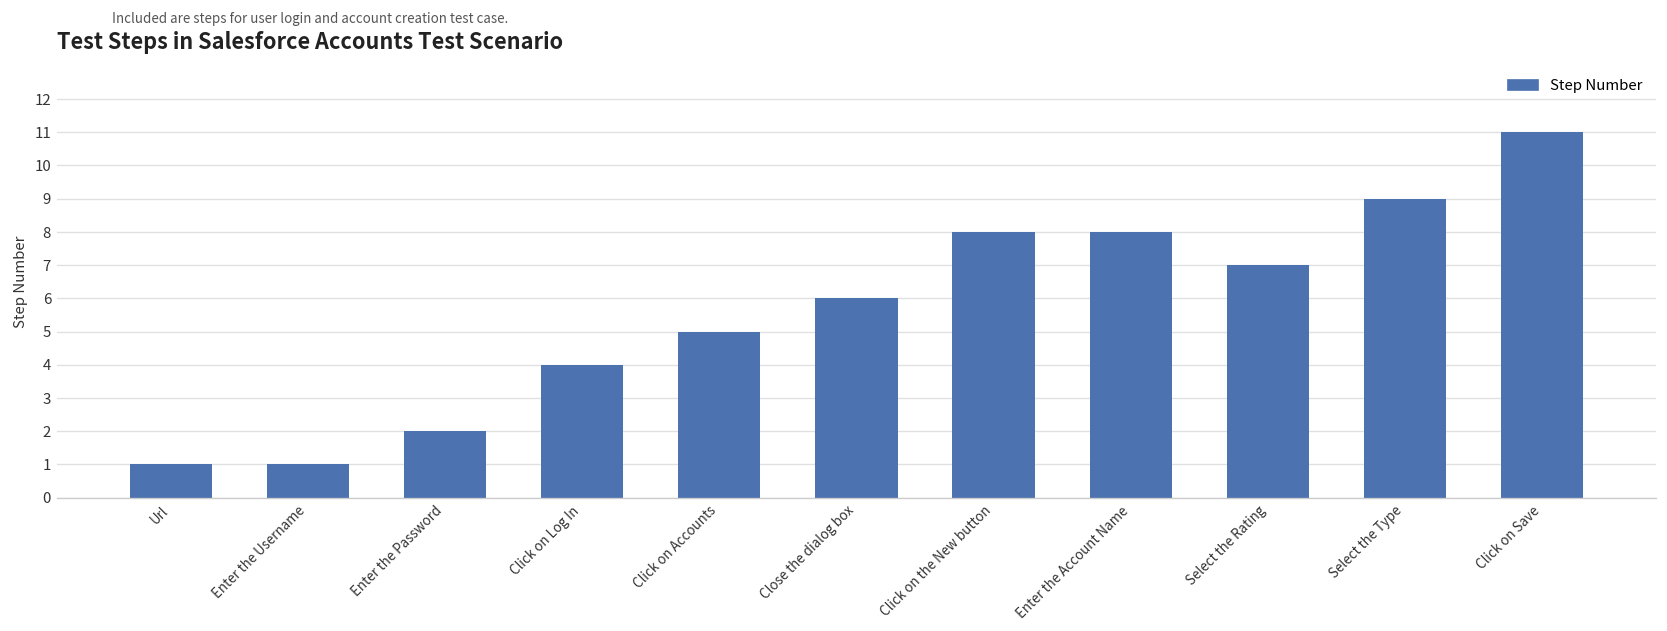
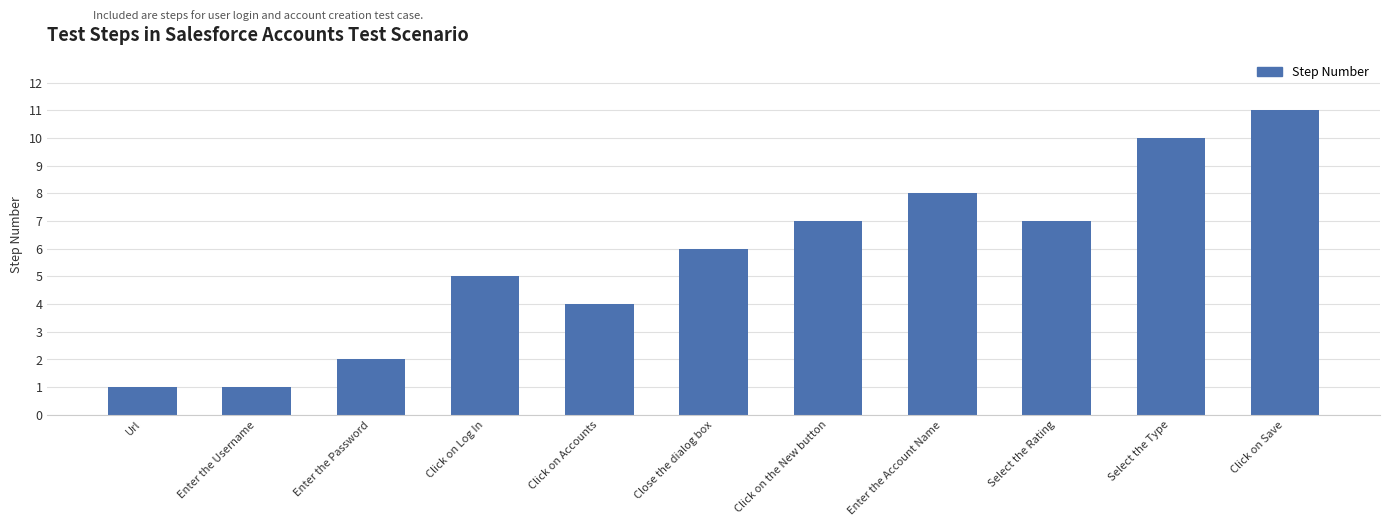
  {
    "Url": 1,
    "Enter the Username": 1,
    "Enter the Password": 2,
-   "Click on Log In": 4,
-   "Click on Accounts": 5,
+   "Click on Log In": 5,
+   "Click on Accounts": 4,
    "Close the dialog box": 6,
-   "Click on the New button": 8,
+   "Click on the New button": 7,
    "Enter the Account Name": 8,
    "Select the Rating": 7,
-   "Select the Type": 9,
+   "Select the Type": 10,
    "Click on Save": 11
  }
